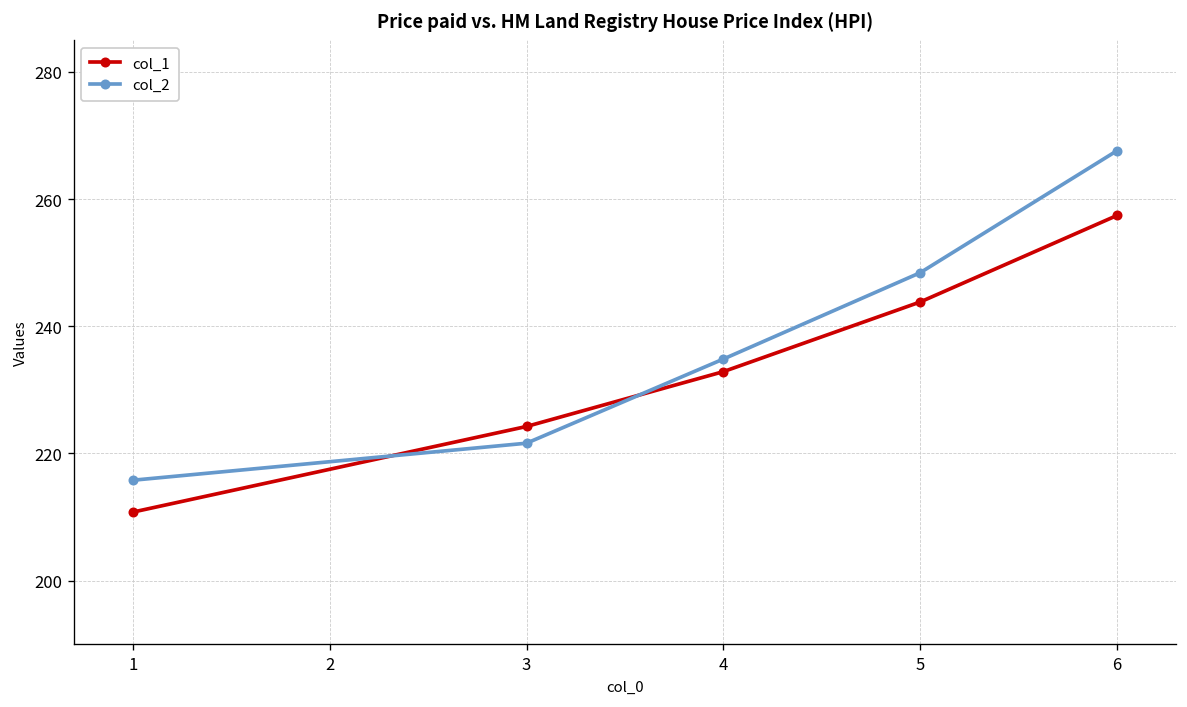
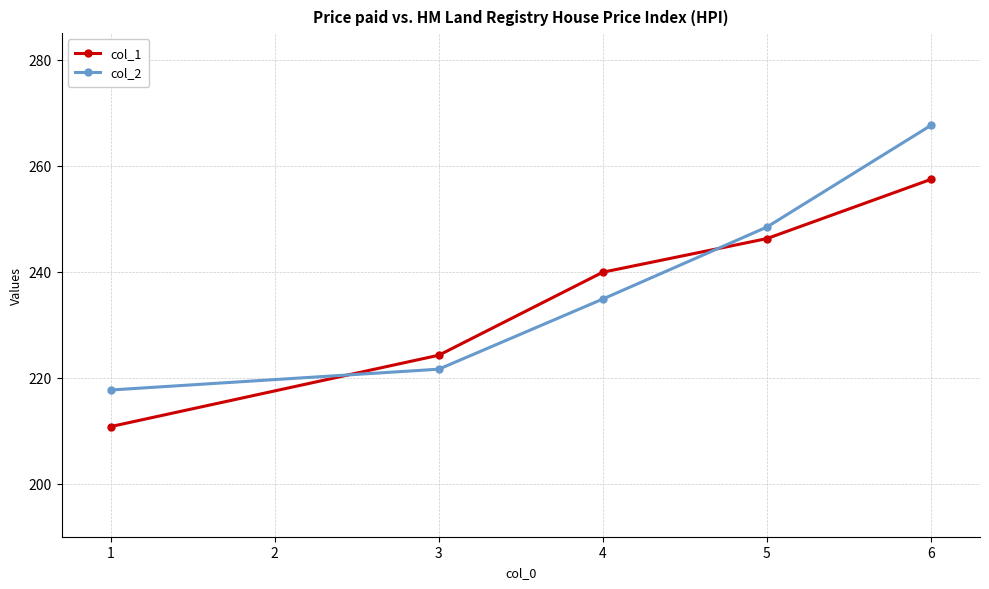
  {
    "col_1": {
      "1": 211,
      "3": 224,
-     "4": 233,
-     "5": 244,
+     "4": 240,
+     "5": 246,
      "6": 257
    },
    "col_2": {
-     "1": 216,
+     "1": 218,
      "3": 222,
      "4": 235,
      "5": 248,
      "6": 268
    }
  }
